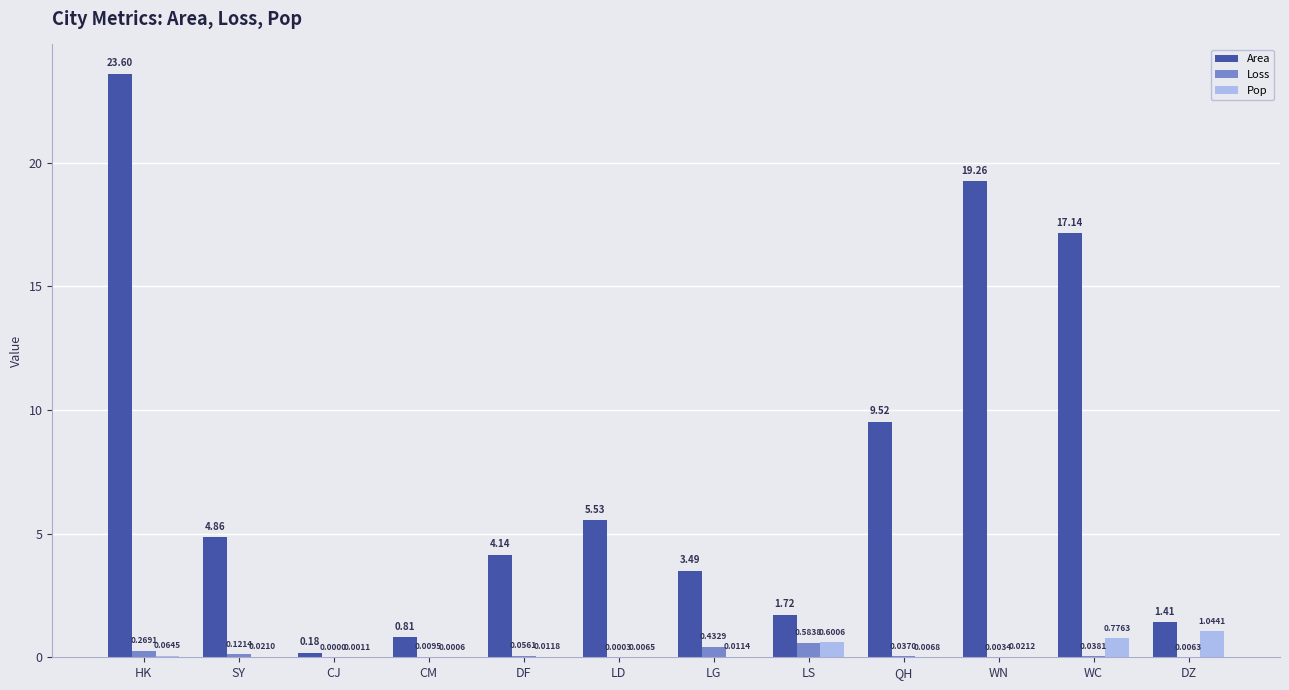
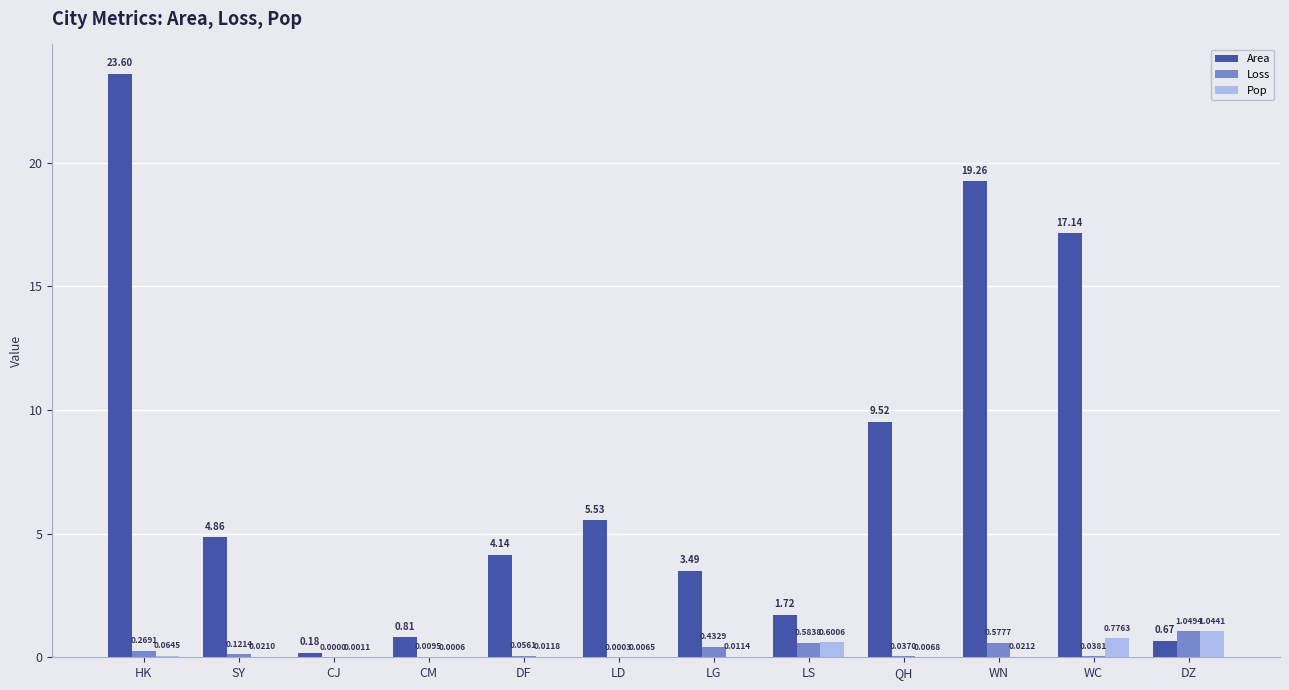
  {
    "Area": {
      "HK": 23.60,
      "SY": 4.86,
      "CJ": 0.18,
      "CM": 0.81,
      "DF": 4.14,
      "LD": 5.53,
      "LG": 3.49,
      "LS": 1.72,
      "QH": 9.52,
      "WN": 19.26,
      "WC": 17.14,
-     "DZ": 1.41
+     "DZ": 0.67
    },
    "Loss": {
      "HK": 0.2691,
      "SY": 0.1214,
      "CJ": 0.0000,
      "CM": 0.0095,
      "DF": 0.0561,
      "LD": 0.0003,
      "LG": 0.4329,
      "LS": 0.5838,
      "QH": 0.0370,
-     "WN": 0.0034,
+     "WN": 0.5777,
      "WC": 0.0381,
-     "DZ": 0.0063
+     "DZ": 1.0494
    },
    "Pop": {
      "HK": 0.0645,
      "SY": 0.0210,
      "CJ": 0.0011,
      "CM": 0.0006,
      "DF": 0.0118,
      "LD": 0.0065,
      "LG": 0.0114,
      "LS": 0.6006,
      "QH": 0.0068,
      "WN": 0.0212,
      "WC": 0.7763,
      "DZ": 1.0441
    }
  }
